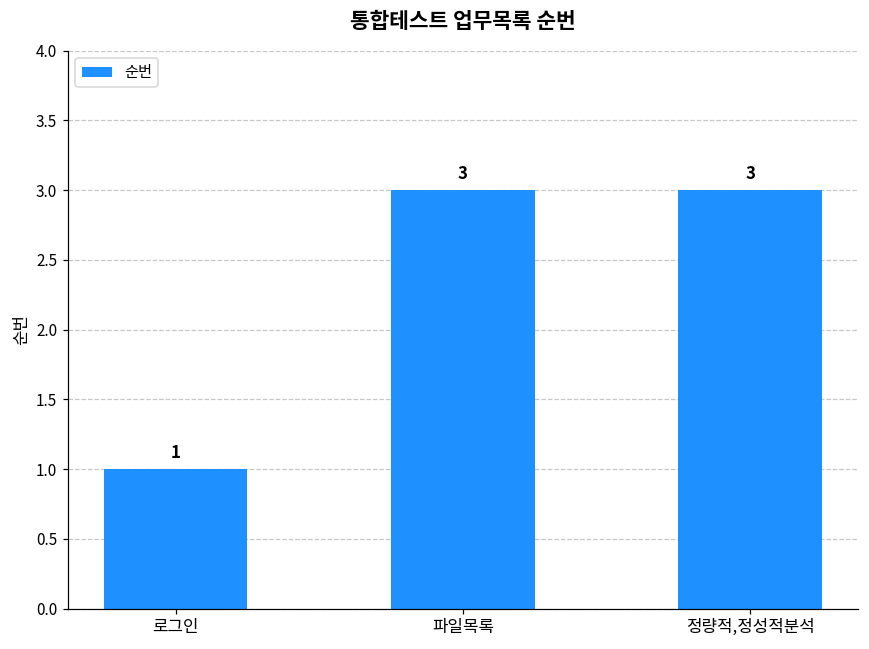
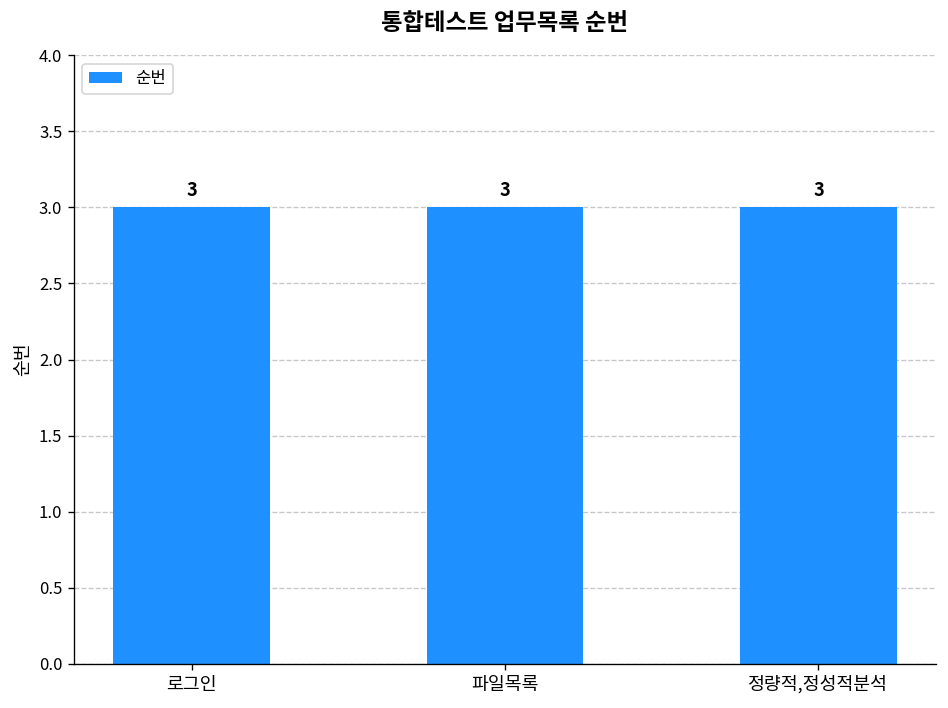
  {
-   "로그인": 1,
+   "로그인": 3,
    "파일목록": 3,
    "정량적,정성적분석": 3
  }
